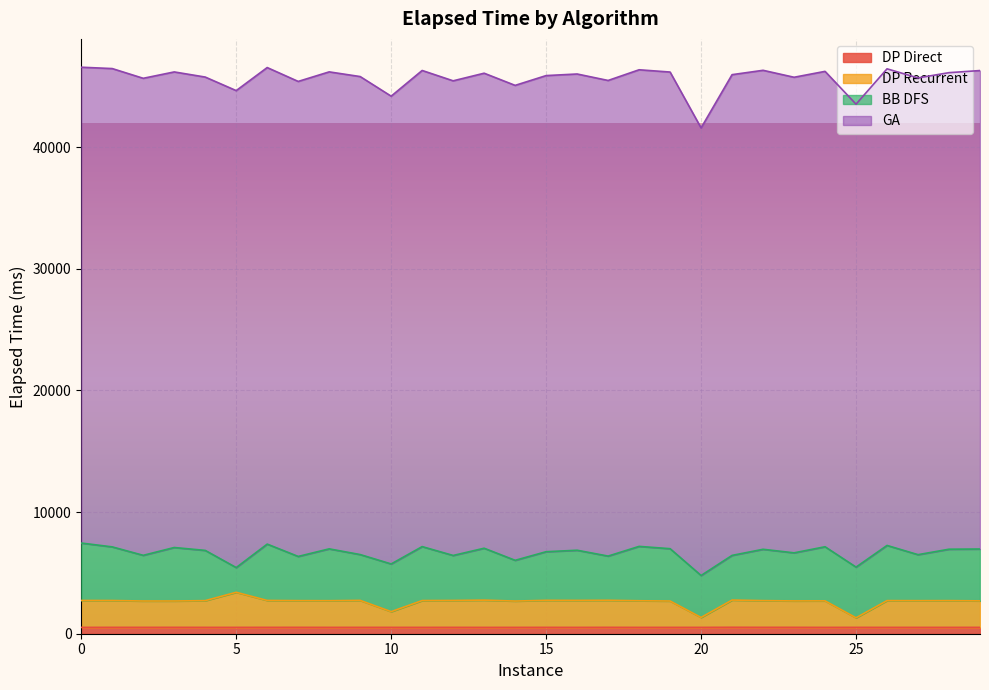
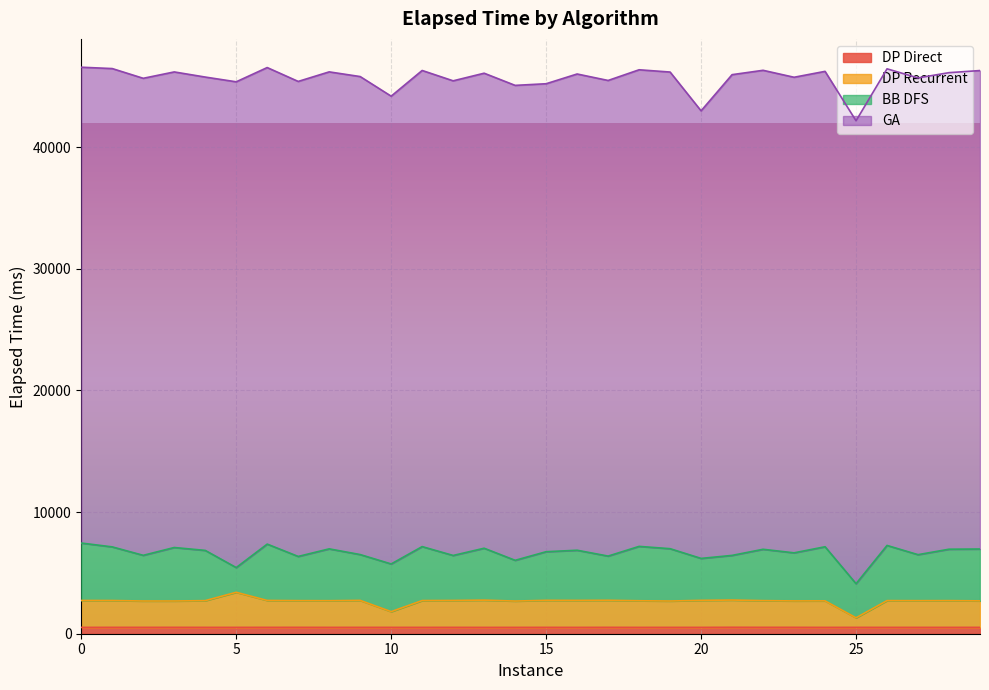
  {
    "DP Direct": {
      "0": 500,
      "5": 500,
      "10": 500,
      "15": 500,
      "20": 500,
      "25": 500
    },
    "DP Recurrent": {
      "0": 2200,
      "5": 2900,
      "10": 1300,
      "15": 2200,
-     "20": 800,
+     "20": 2200,
      "25": 800
    },
    "BB DFS": {
      "0": 4700,
      "5": 2000,
      "10": 3900,
      "15": 4000,
      "20": 3400,
-     "25": 4200
+     "25": 2800
    },
    "GA": {
      "0": 39100,
-     "5": 39200,
+     "5": 39900,
      "10": 38500,
-     "15": 39100,
+     "15": 38500,
      "20": 36800
    }
  }
